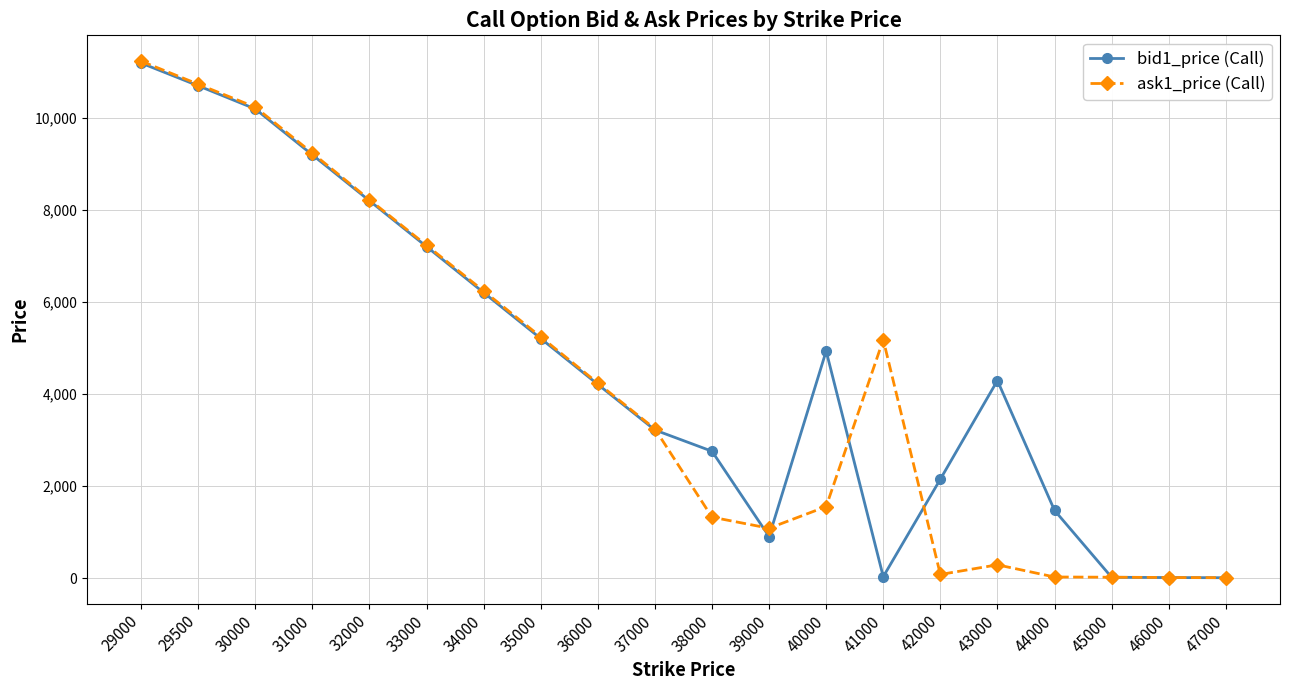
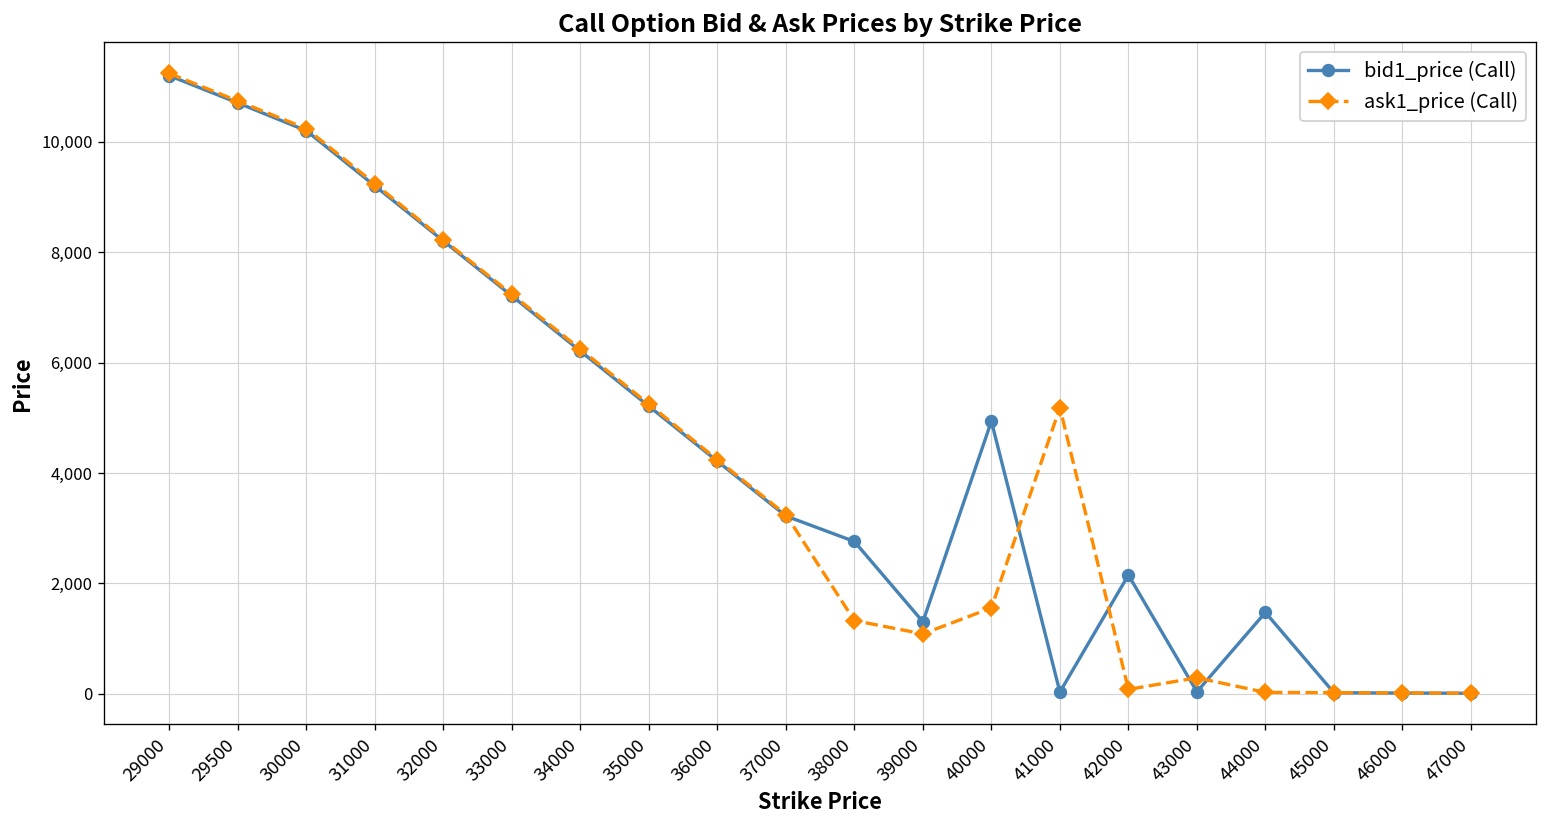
  {
    "bid1_price (Call)": {
      "38000": "2,800",
-     "39000": "900",
+     "39000": "1,300",
      "40000": "4,900",
      "41000": "0",
      "42000": "2,200",
-     "43000": "4,300",
+     "43000": "0",
      "44000": "1,500"
    },
    "ask1_price (Call)": {
      "38000": "1,300",
      "39000": "1,100",
      "40000": "1,600",
      "41000": "5,200",
      "42000": "100",
      "43000": "300",
      "44000": "0"
    }
  }
